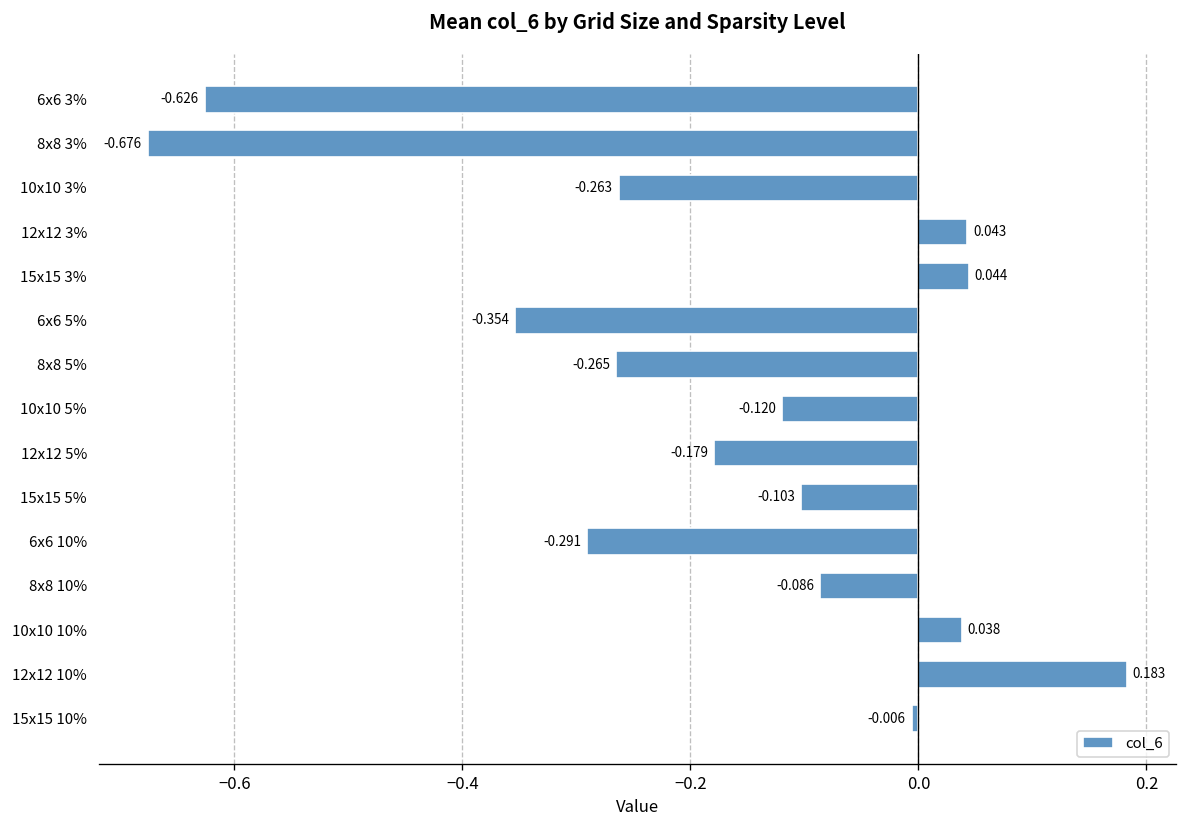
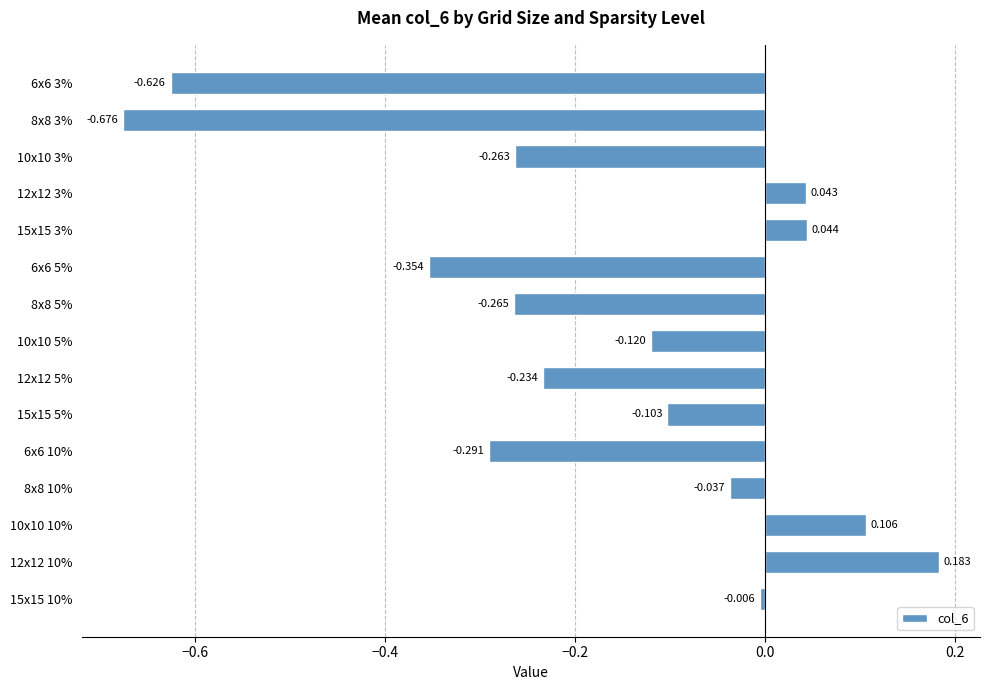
  {
    "6x6 3%": -0.626,
    "8x8 3%": -0.676,
    "10x10 3%": -0.263,
    "12x12 3%": 0.043,
    "15x15 3%": 0.044,
    "6x6 5%": -0.354,
    "8x8 5%": -0.265,
    "10x10 5%": -0.120,
-   "12x12 5%": -0.179,
+   "12x12 5%": -0.234,
    "15x15 5%": -0.103,
    "6x6 10%": -0.291,
-   "8x8 10%": -0.086,
-   "10x10 10%": 0.038,
+   "8x8 10%": -0.037,
+   "10x10 10%": 0.106,
    "12x12 10%": 0.183,
    "15x15 10%": -0.006
  }
